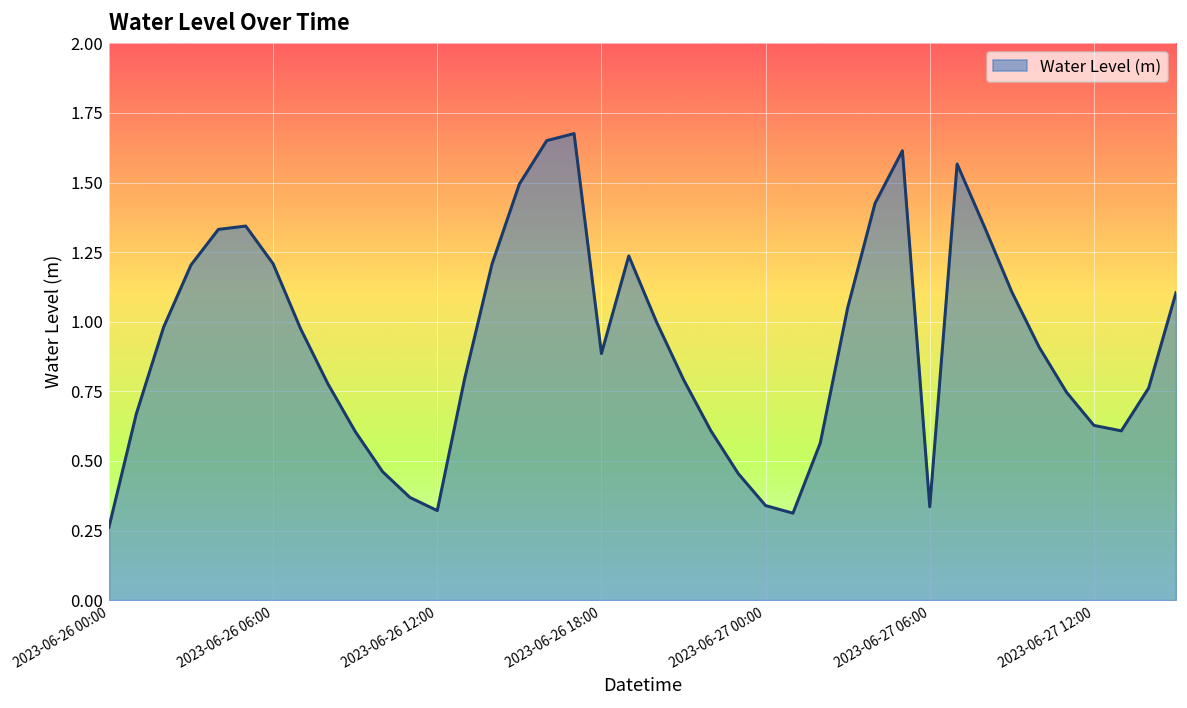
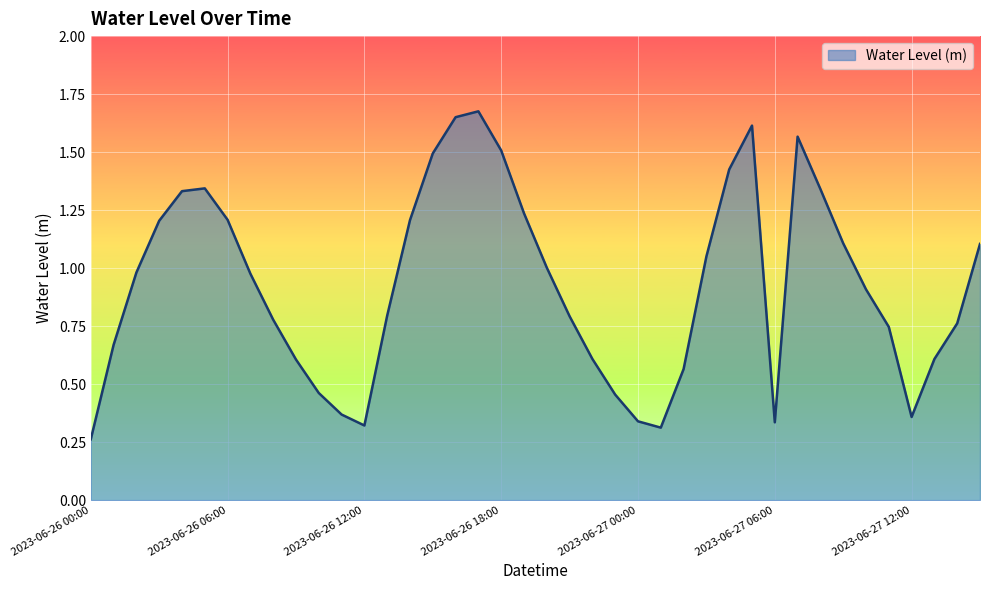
  {
    "2023-06-26 00:00": 0.26,
    "2023-06-26 06:00": 1.21,
    "2023-06-26 12:00": 0.32,
-   "2023-06-26 18:00": 0.89,
+   "2023-06-26 18:00": 1.51,
    "2023-06-27 00:00": 0.34,
    "2023-06-27 06:00": 0.34,
-   "2023-06-27 12:00": 0.63
+   "2023-06-27 12:00": 0.36
  }
